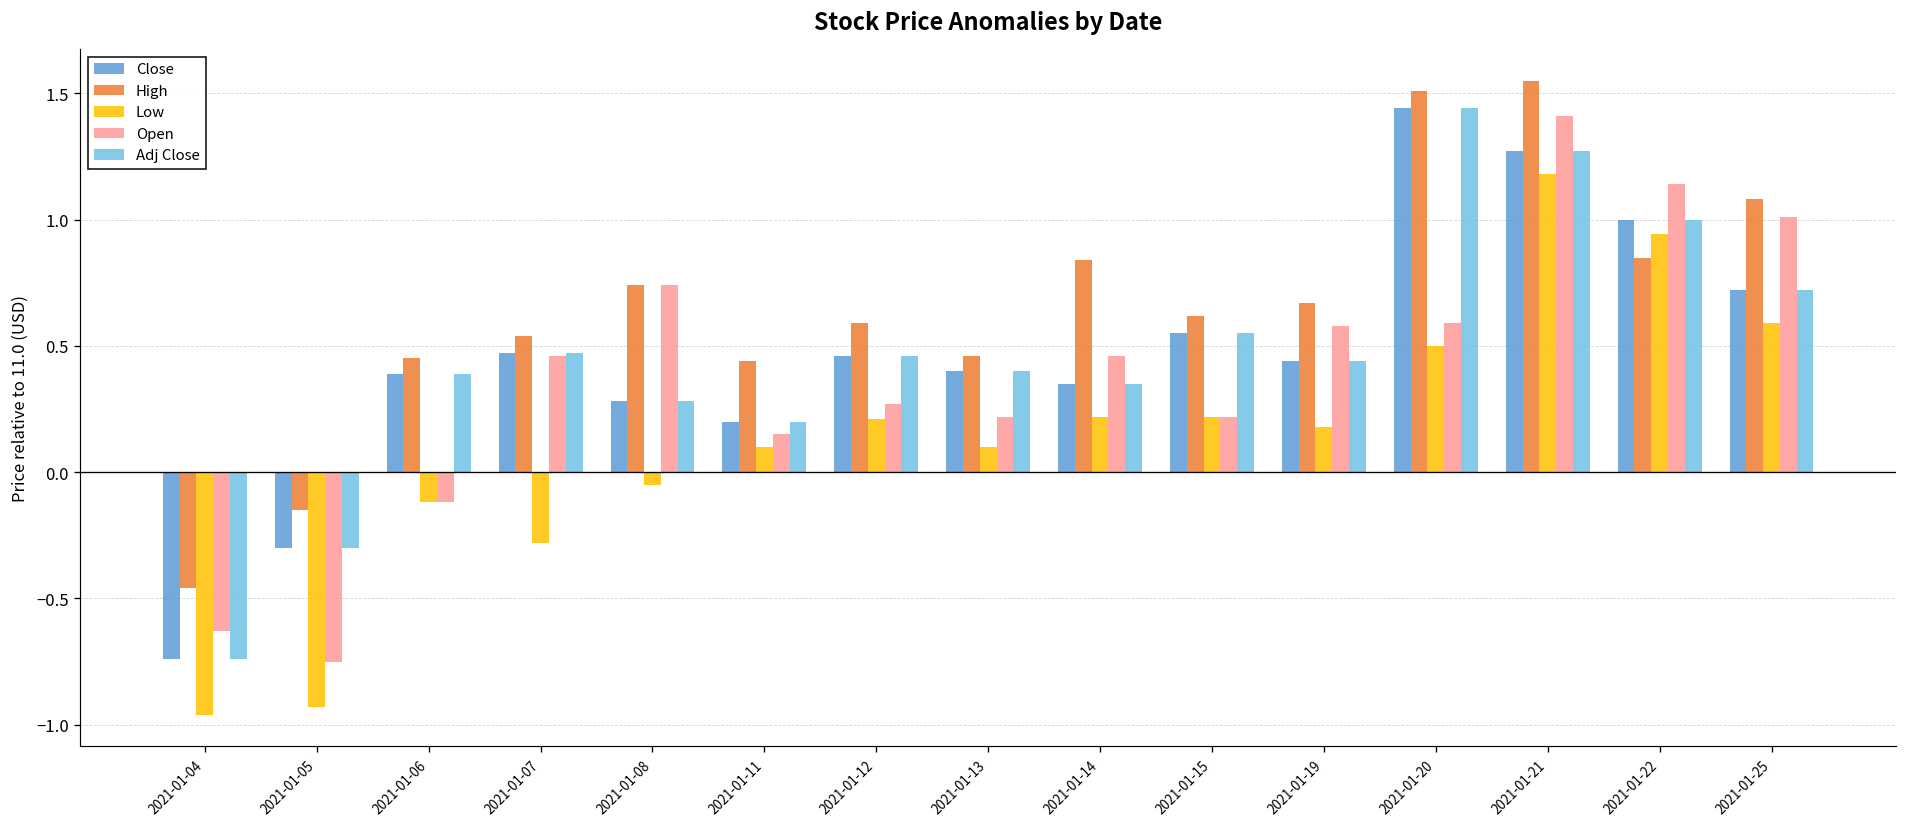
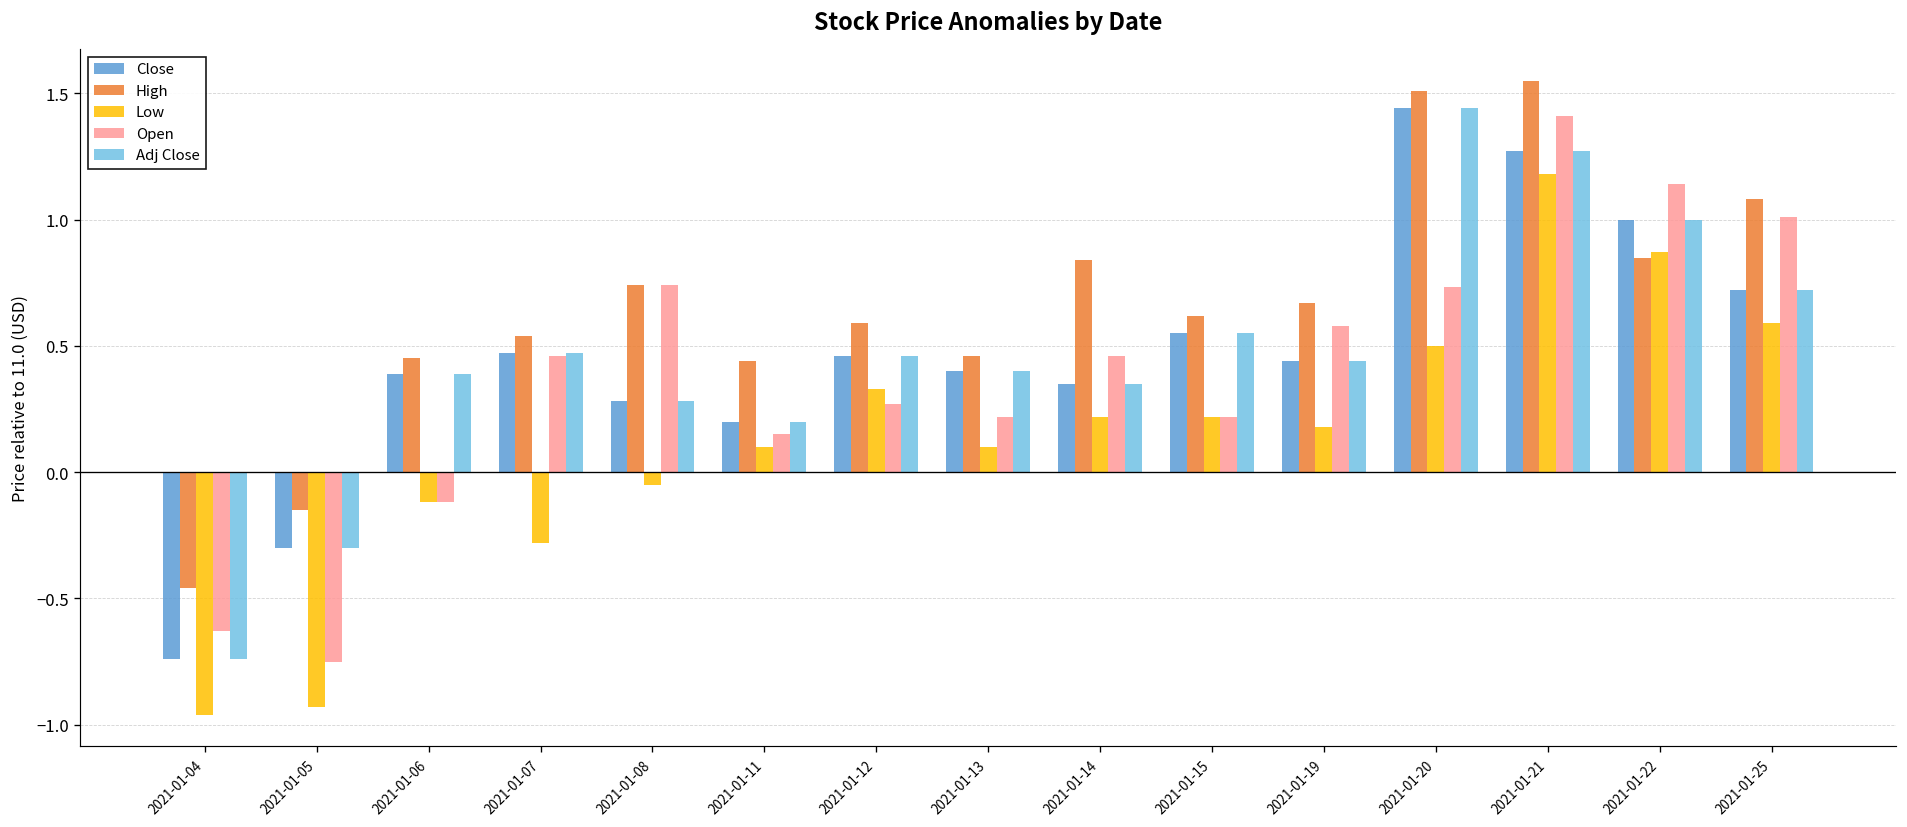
  {
    "High": {
      "2021-01-04": -0.46,
      "2021-01-05": -0.15,
      "2021-01-06": 0.45,
      "2021-01-07": 0.54,
      "2021-01-08": 0.74,
      "2021-01-11": 0.44,
      "2021-01-12": 0.59,
      "2021-01-13": 0.46,
      "2021-01-14": 0.84,
      "2021-01-15": 0.62,
      "2021-01-19": 0.67,
      "2021-01-20": 1.51,
      "2021-01-21": 1.55,
      "2021-01-22": 0.85,
      "2021-01-25": 1.08
    },
    "Low": {
      "2021-01-04": -0.96,
      "2021-01-05": -0.93,
      "2021-01-06": -0.12,
      "2021-01-07": -0.28,
      "2021-01-08": -0.05,
      "2021-01-11": 0.10,
-     "2021-01-12": 0.21,
+     "2021-01-12": 0.33,
      "2021-01-13": 0.10,
      "2021-01-14": 0.22,
      "2021-01-15": 0.22,
      "2021-01-19": 0.18,
      "2021-01-20": 0.50,
      "2021-01-21": 1.18,
-     "2021-01-22": 0.94,
+     "2021-01-22": 0.87,
      "2021-01-25": 0.59
    },
    "Open": {
      "2021-01-04": -0.63,
      "2021-01-05": -0.75,
      "2021-01-06": -0.12,
      "2021-01-07": 0.46,
      "2021-01-08": 0.74,
      "2021-01-11": 0.15,
      "2021-01-12": 0.27,
      "2021-01-13": 0.22,
      "2021-01-14": 0.46,
      "2021-01-15": 0.22,
      "2021-01-19": 0.58,
-     "2021-01-20": 0.59,
+     "2021-01-20": 0.73,
      "2021-01-21": 1.41,
      "2021-01-22": 1.14,
      "2021-01-25": 1.01
    }
  }
